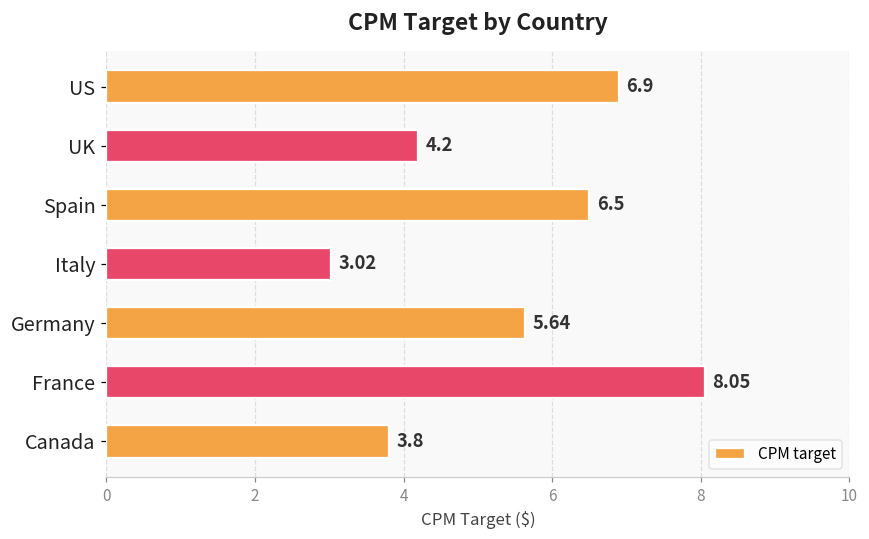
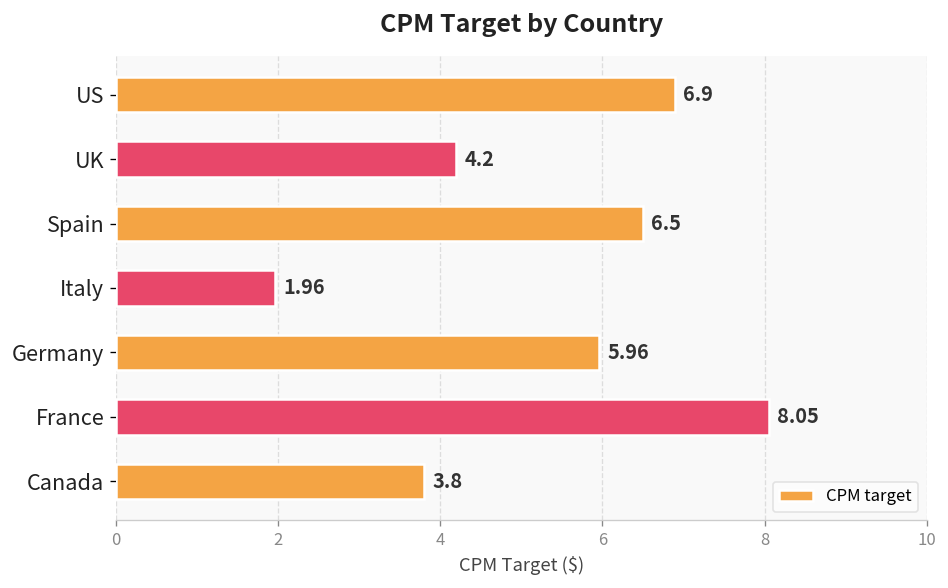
  {
    "US": 6.9,
    "UK": 4.2,
    "Spain": 6.5,
-   "Italy": 3.02,
-   "Germany": 5.64,
+   "Italy": 1.96,
+   "Germany": 5.96,
    "France": 8.05,
    "Canada": 3.8
  }
